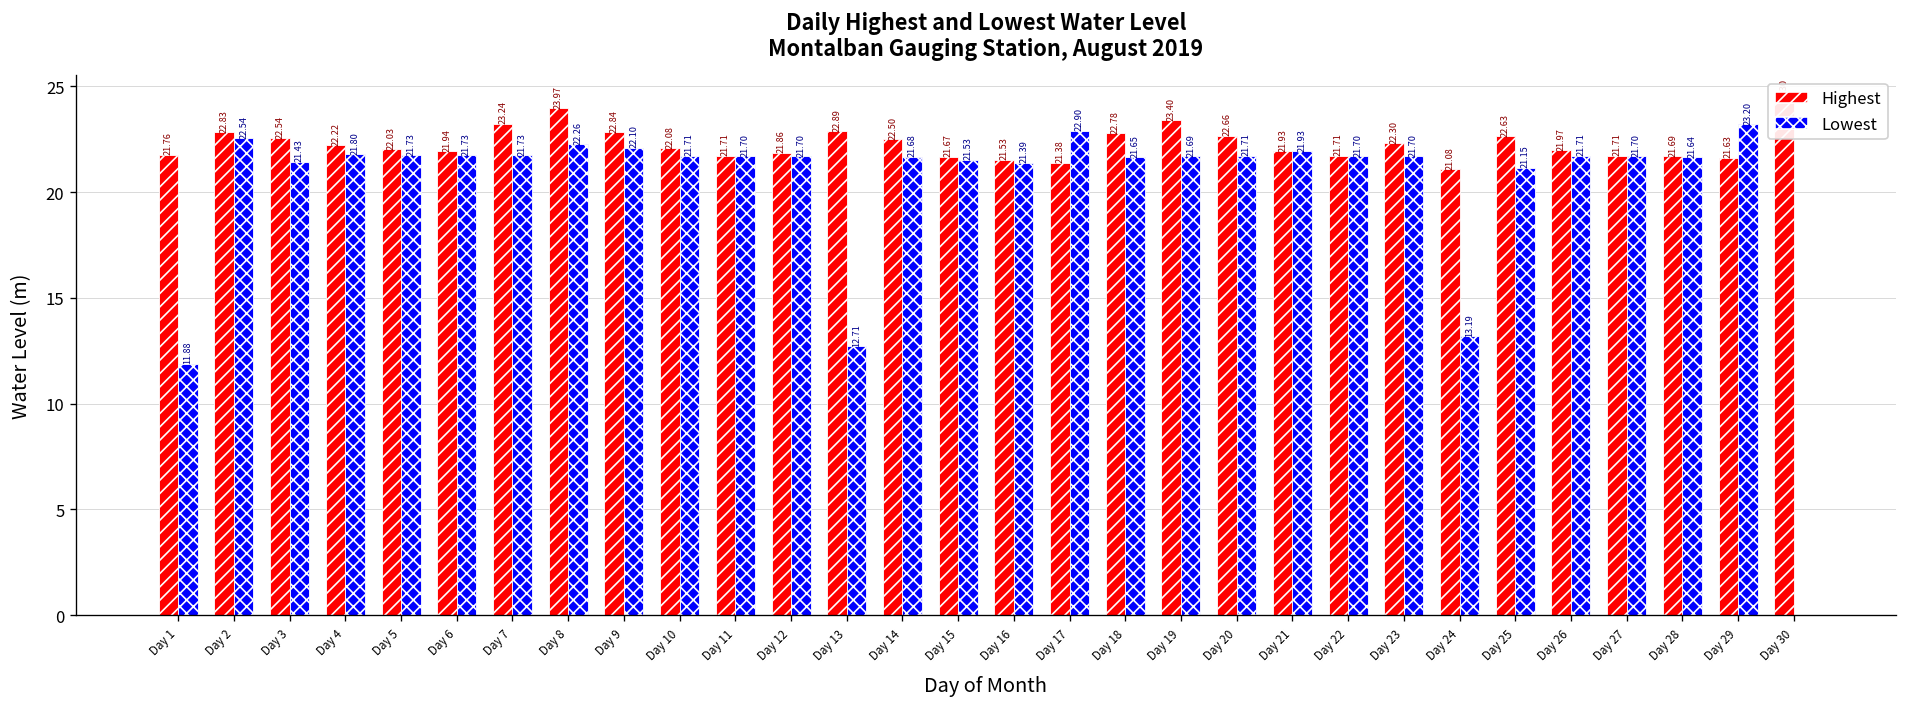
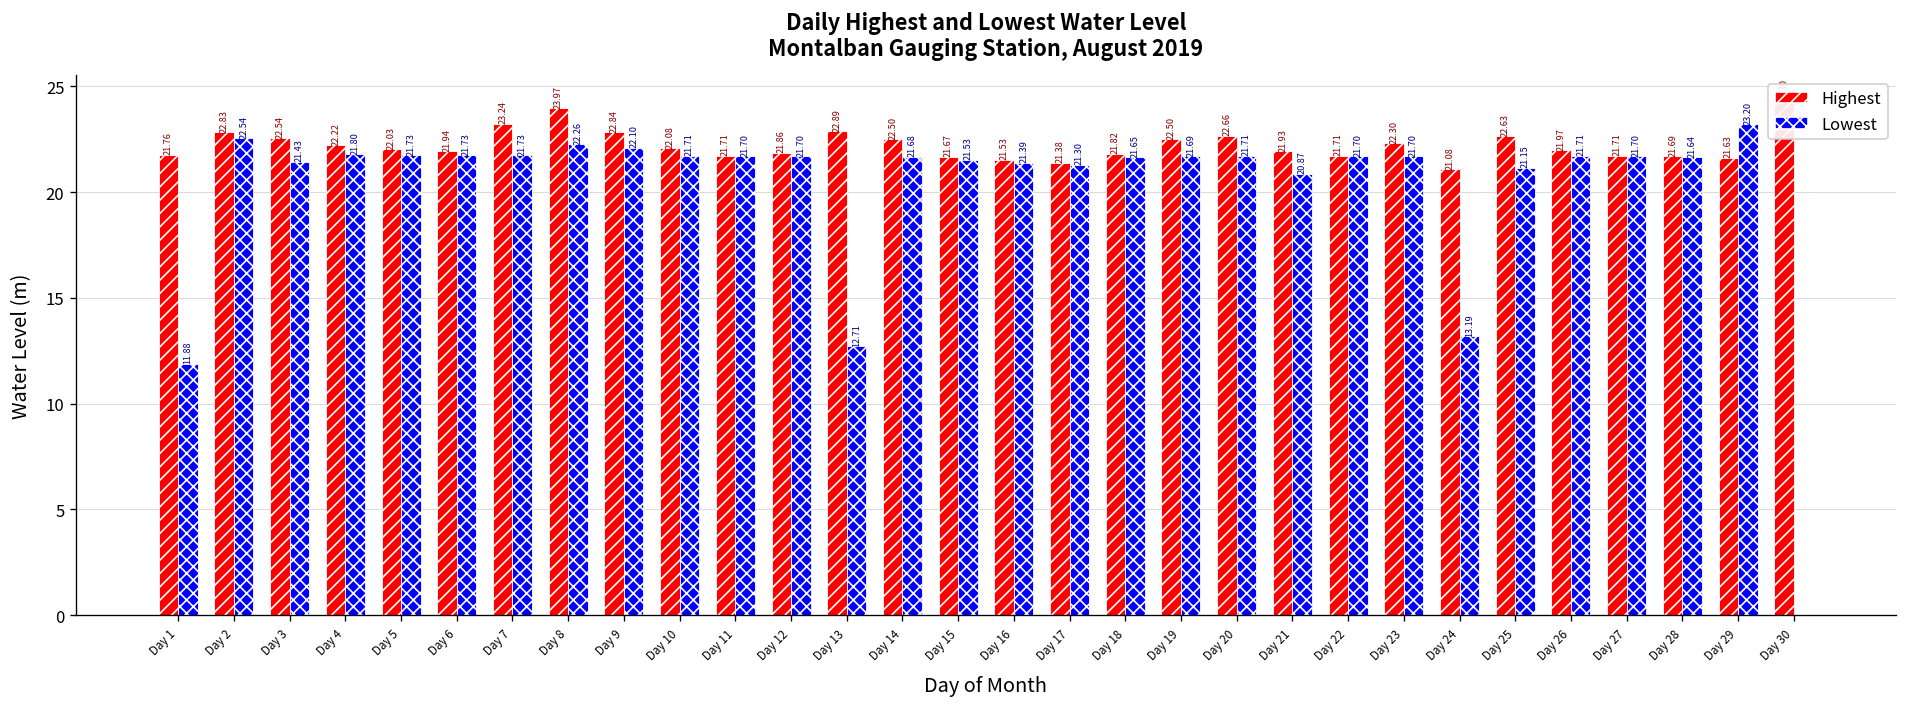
  {
    "Highest": {
      "Day 1": 21.76,
      "Day 2": 22.83,
      "Day 3": 22.54,
      "Day 4": 22.22,
      "Day 5": 22.03,
      "Day 6": 21.94,
      "Day 7": 23.24,
      "Day 8": 23.97,
      "Day 9": 22.84,
      "Day 10": 22.08,
      "Day 11": 21.71,
      "Day 12": 21.86,
      "Day 13": 22.89,
      "Day 14": 22.50,
      "Day 15": 21.67,
      "Day 16": 21.53,
      "Day 17": 21.38,
-     "Day 18": 22.78,
-     "Day 19": 23.40,
+     "Day 18": 21.82,
+     "Day 19": 22.50,
      "Day 20": 22.66,
      "Day 21": 21.93,
      "Day 22": 21.71,
      "Day 23": 22.30,
      "Day 24": 21.08,
      "Day 25": 22.63,
      "Day 26": 21.97,
      "Day 27": 21.71,
      "Day 28": 21.69,
      "Day 29": 21.63
    },
    "Lowest": {
      "Day 1": 11.88,
      "Day 2": 22.54,
      "Day 3": 21.43,
      "Day 4": 21.80,
      "Day 5": 21.73,
      "Day 6": 21.73,
      "Day 7": 21.73,
      "Day 8": 22.26,
      "Day 9": 22.10,
      "Day 10": 21.71,
      "Day 11": 21.70,
      "Day 12": 21.70,
      "Day 13": 12.71,
      "Day 14": 21.68,
      "Day 15": 21.53,
      "Day 16": 21.39,
-     "Day 17": 22.90,
+     "Day 17": 21.30,
      "Day 18": 21.65,
      "Day 19": 21.69,
      "Day 20": 21.71,
-     "Day 21": 21.93,
+     "Day 21": 20.87,
      "Day 22": 21.70,
      "Day 23": 21.70,
      "Day 24": 13.19,
      "Day 25": 21.15,
      "Day 26": 21.71,
      "Day 27": 21.70,
      "Day 28": 21.64,
      "Day 29": 23.20
    }
  }
